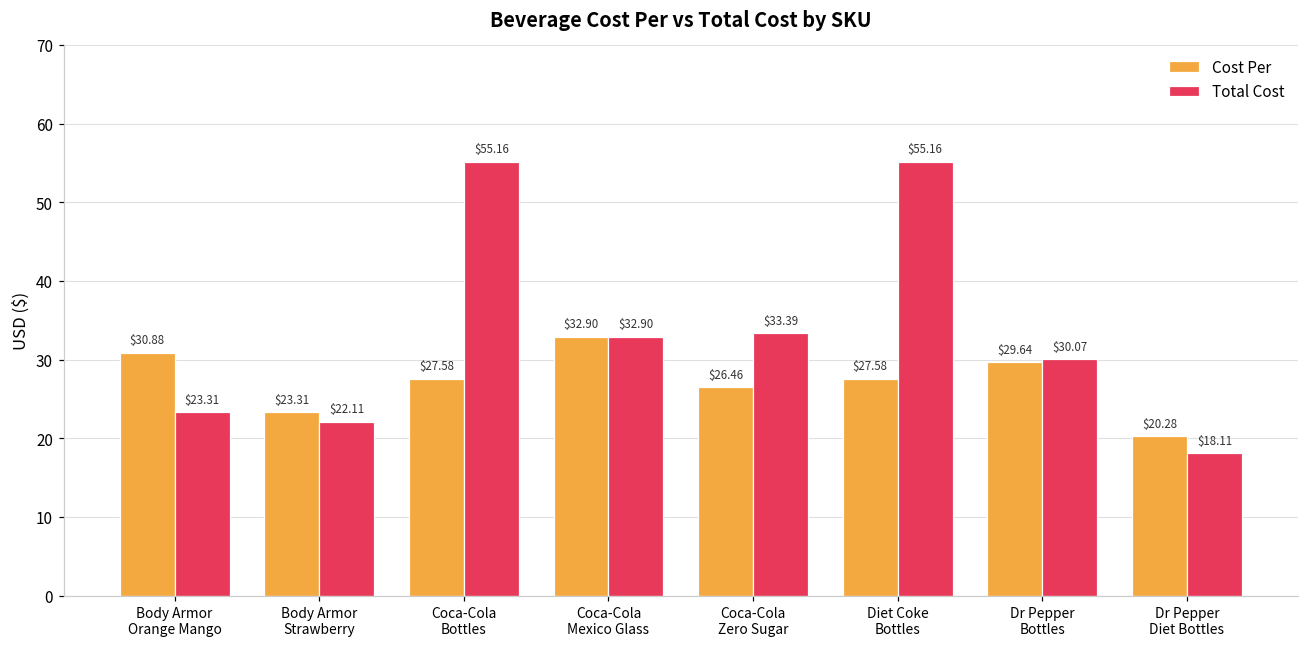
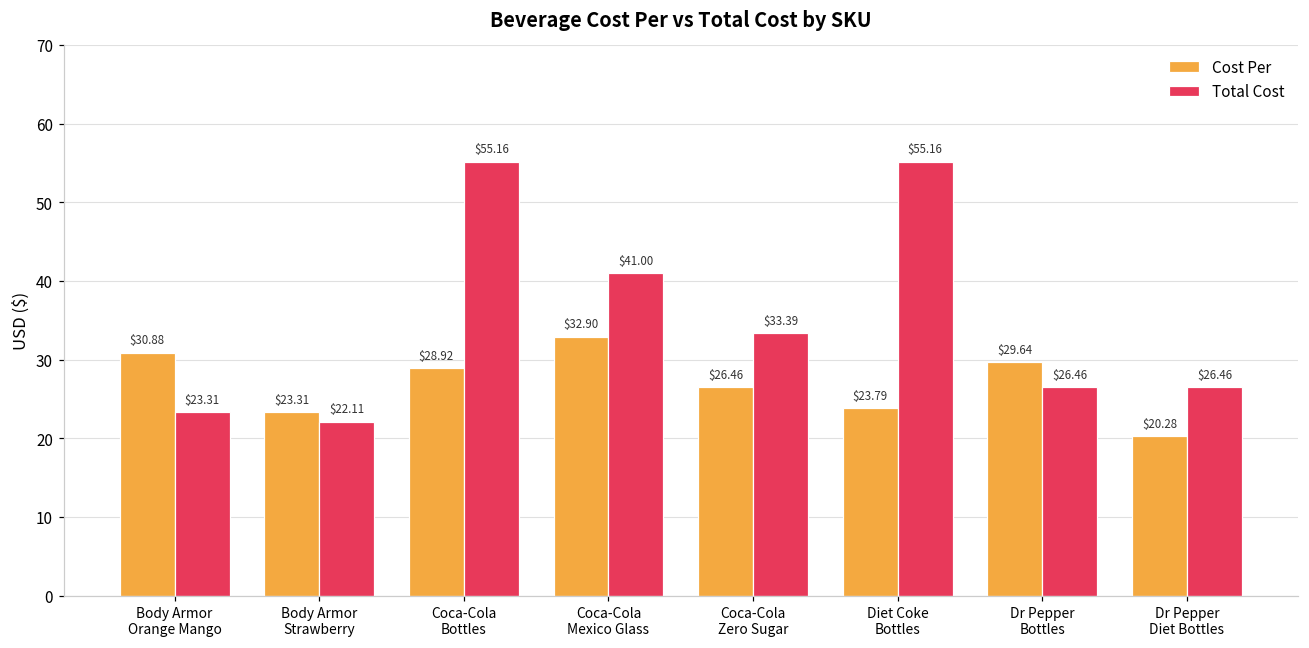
  {
    "Cost Per": {
      "Body Armor Orange Mango": "$30.88",
      "Body Armor Strawberry": "$23.31",
-     "Coca-Cola Bottles": "$27.58",
+     "Coca-Cola Bottles": "$28.92",
      "Coca-Cola Mexico Glass": "$32.90",
      "Coca-Cola Zero Sugar": "$26.46",
-     "Diet Coke Bottles": "$27.58",
+     "Diet Coke Bottles": "$23.79",
      "Dr Pepper Bottles": "$29.64",
      "Dr Pepper Diet Bottles": "$20.28"
    },
    "Total Cost": {
      "Body Armor Orange Mango": "$23.31",
      "Body Armor Strawberry": "$22.11",
      "Coca-Cola Bottles": "$55.16",
-     "Coca-Cola Mexico Glass": "$32.90",
+     "Coca-Cola Mexico Glass": "$41.00",
      "Coca-Cola Zero Sugar": "$33.39",
      "Diet Coke Bottles": "$55.16",
-     "Dr Pepper Bottles": "$30.07",
-     "Dr Pepper Diet Bottles": "$18.11"
+     "Dr Pepper Bottles": "$26.46",
+     "Dr Pepper Diet Bottles": "$26.46"
    }
  }
